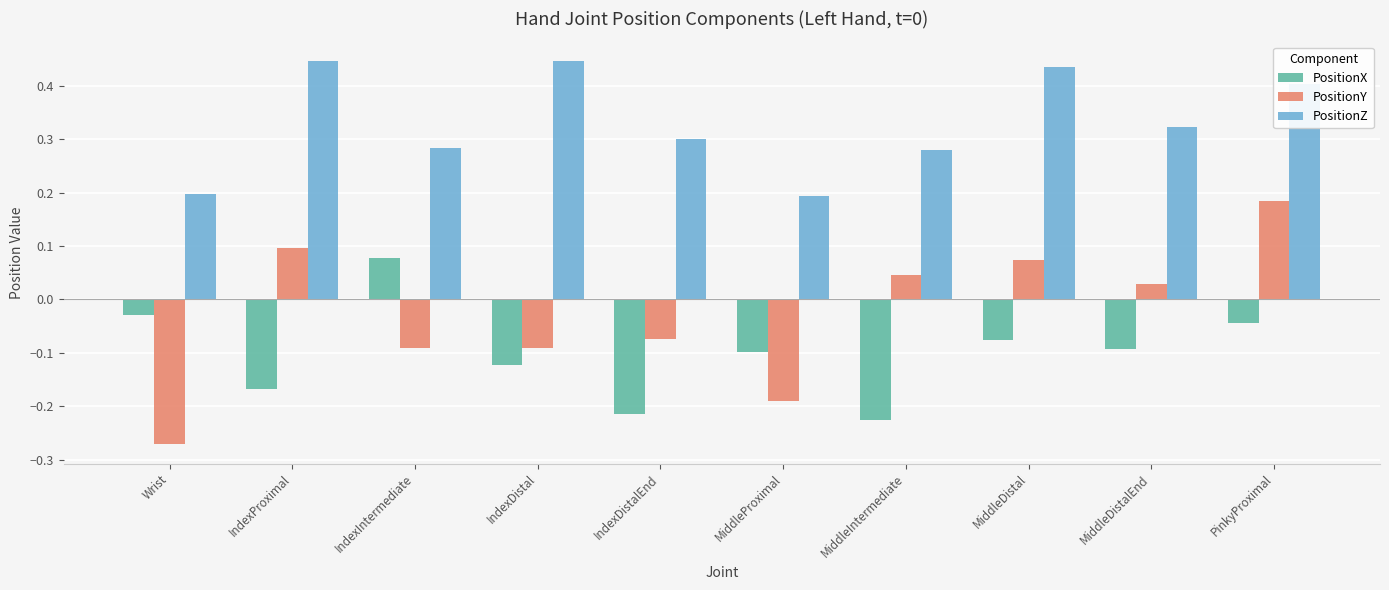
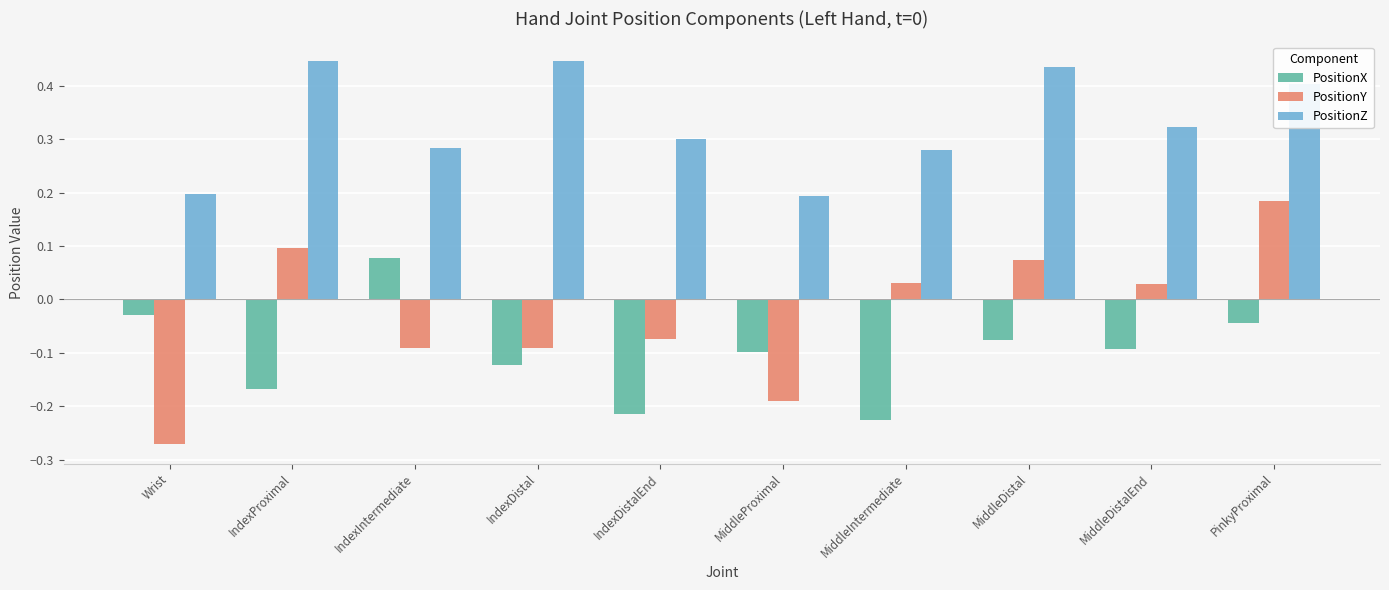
  {
    "PositionY": {
      "Wrist": -0.27,
      "IndexProximal": 0.10,
      "IndexIntermediate": -0.09,
      "IndexDistal": -0.09,
      "IndexDistalEnd": -0.07,
      "MiddleProximal": -0.19,
-     "MiddleIntermediate": 0.05,
+     "MiddleIntermediate": 0.03,
      "MiddleDistal": 0.07,
      "MiddleDistalEnd": 0.03,
      "PinkyProximal": 0.18
    }
  }
